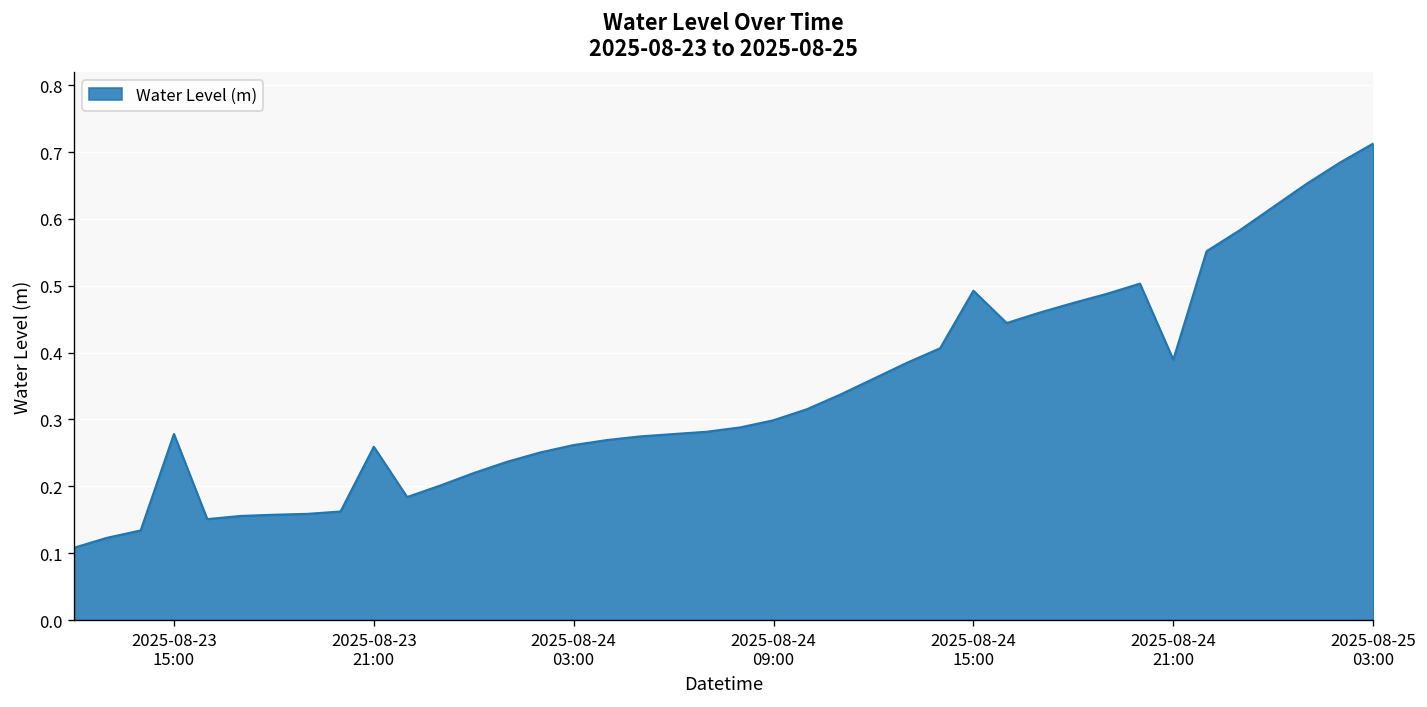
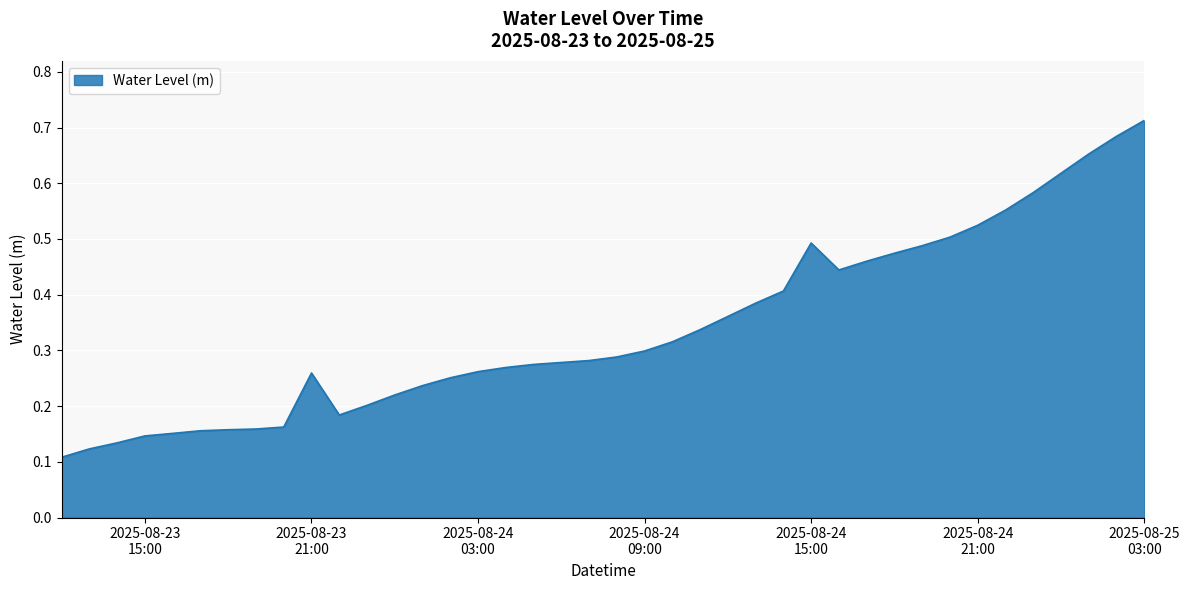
  {
-   "2025-08-23 15:00": 0.28,
+   "2025-08-23 15:00": 0.15,
    "2025-08-23 21:00": 0.26,
    "2025-08-24 03:00": 0.26,
    "2025-08-24 09:00": 0.30,
    "2025-08-24 15:00": 0.49,
-   "2025-08-24 21:00": 0.39,
+   "2025-08-24 21:00": 0.52,
    "2025-08-25 03:00": 0.71
  }
